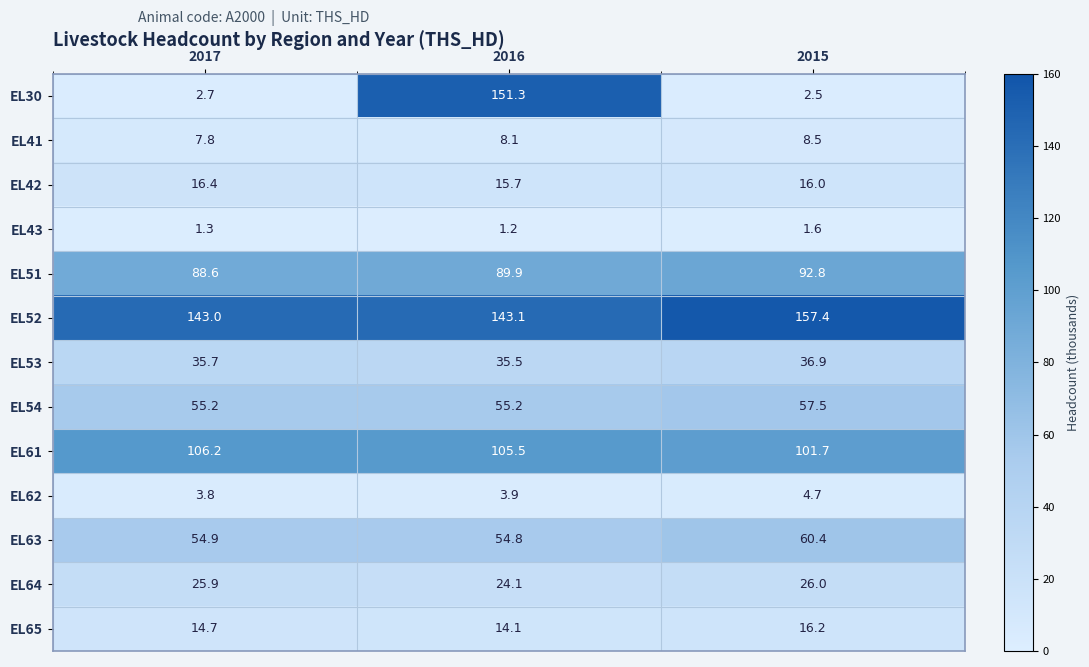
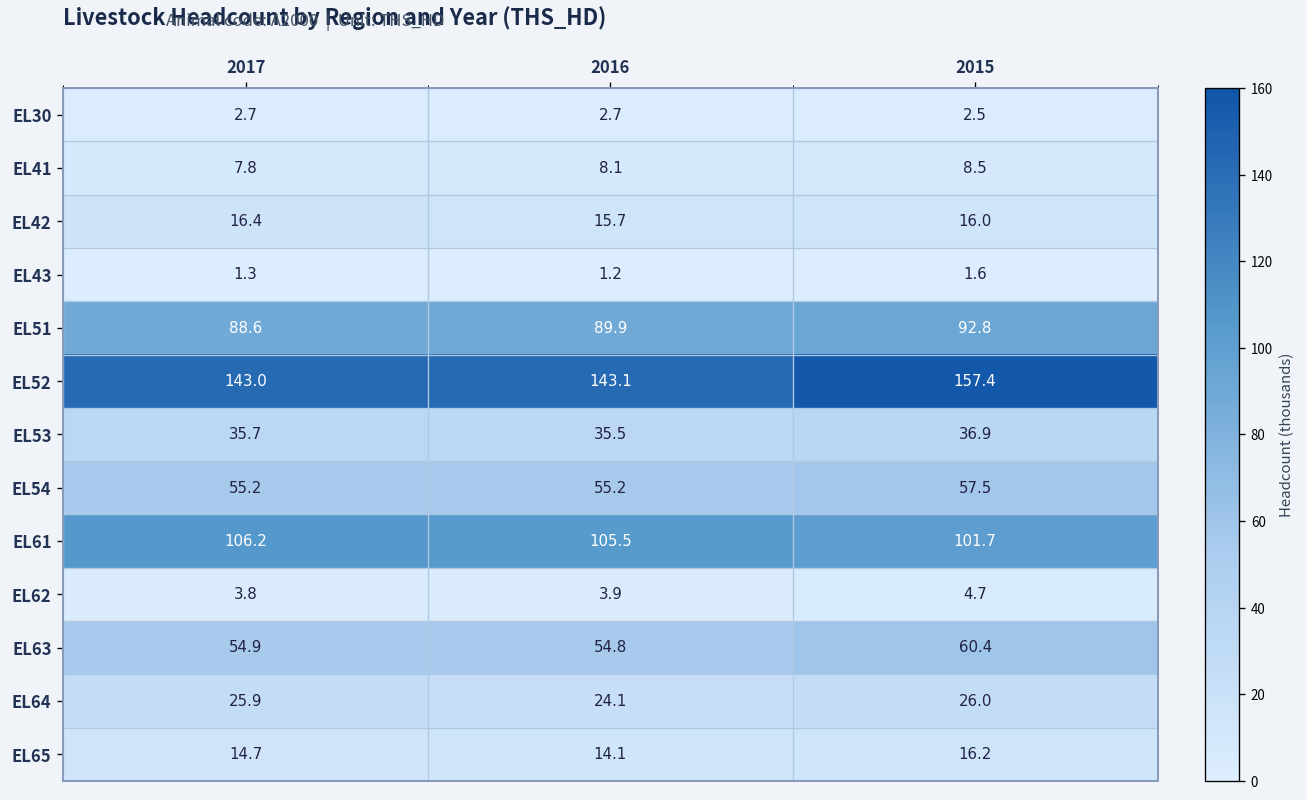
  {
    "EL30": {
      "2017": 2.7,
-     "2016": 151.3,
+     "2016": 2.7,
      "2015": 2.5
    },
    "EL41": {
      "2017": 7.8,
      "2016": 8.1,
      "2015": 8.5
    },
    "EL42": {
      "2017": 16.4,
      "2016": 15.7,
      "2015": 16.0
    },
    "EL43": {
      "2017": 1.3,
      "2016": 1.2,
      "2015": 1.6
    },
    "EL51": {
      "2017": 88.6,
      "2016": 89.9,
      "2015": 92.8
    },
    "EL52": {
      "2017": 143.0,
      "2016": 143.1,
      "2015": 157.4
    },
    "EL53": {
      "2017": 35.7,
      "2016": 35.5,
      "2015": 36.9
    },
    "EL54": {
      "2017": 55.2,
      "2016": 55.2,
      "2015": 57.5
    },
    "EL61": {
      "2017": 106.2,
      "2016": 105.5,
      "2015": 101.7
    },
    "EL62": {
      "2017": 3.8,
      "2016": 3.9,
      "2015": 4.7
    },
    "EL63": {
      "2017": 54.9,
      "2016": 54.8,
      "2015": 60.4
    },
    "EL64": {
      "2017": 25.9,
      "2016": 24.1,
      "2015": 26.0
    },
    "EL65": {
      "2017": 14.7,
      "2016": 14.1,
      "2015": 16.2
    }
  }
